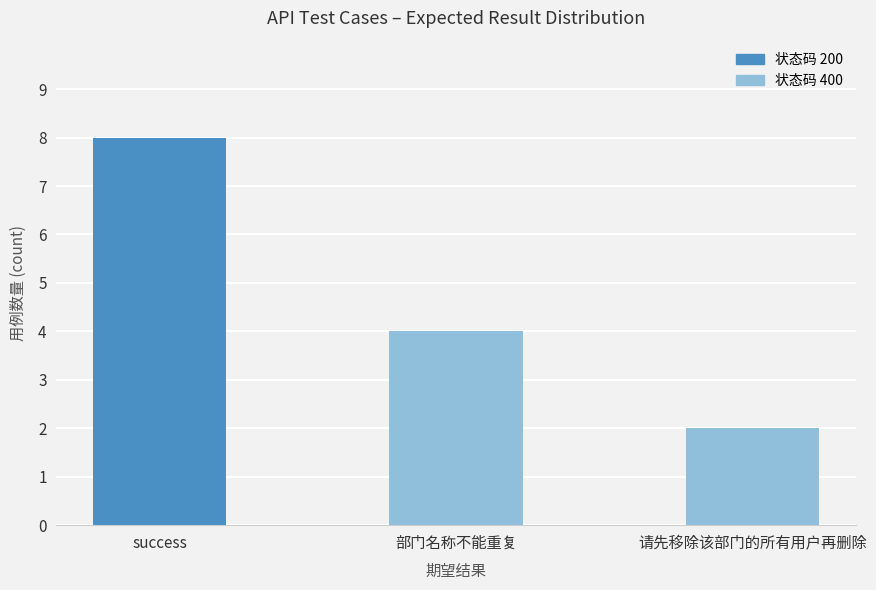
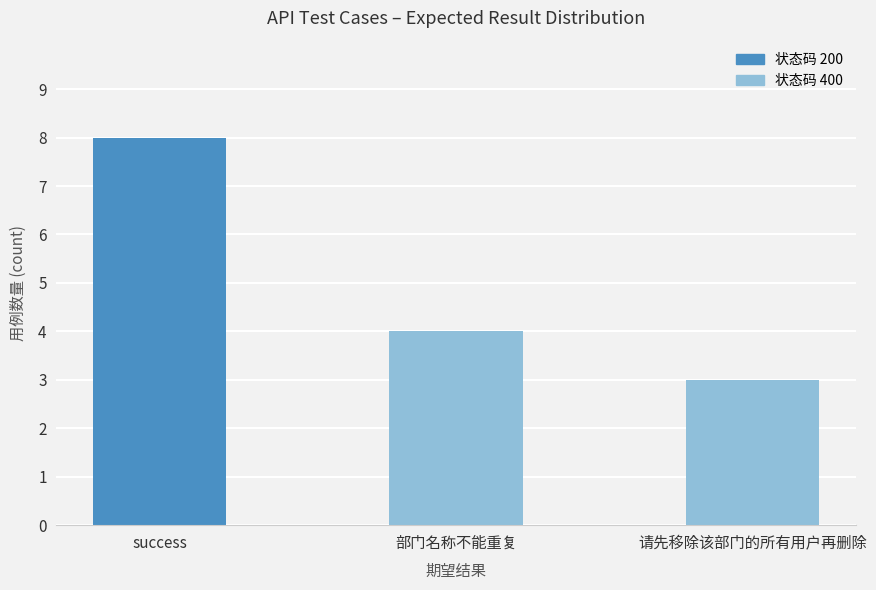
  {
    "success": 8,
    "部门名称不能重复": 4,
-   "请先移除该部门的所有用户再删除": 2
+   "请先移除该部门的所有用户再删除": 3
  }
